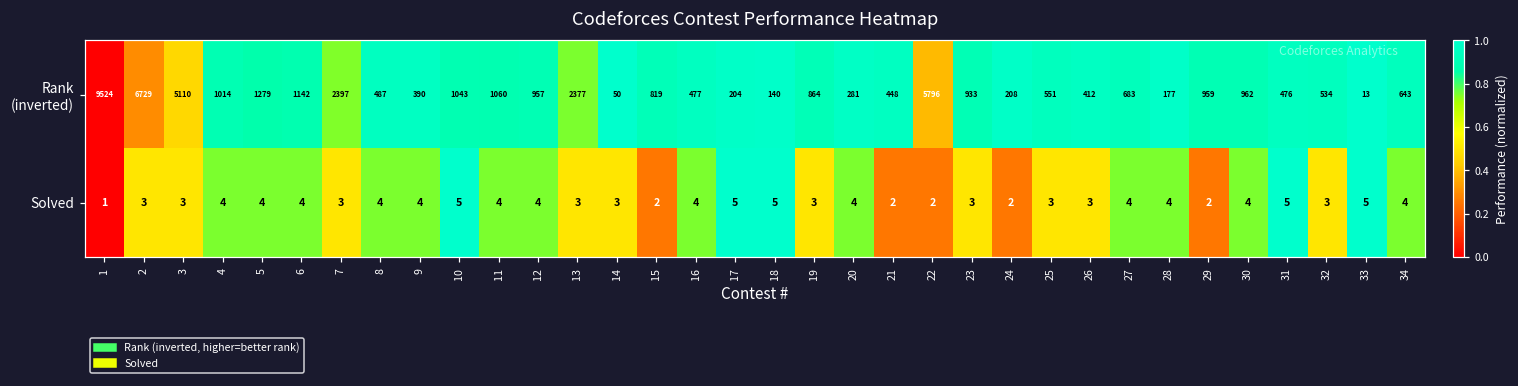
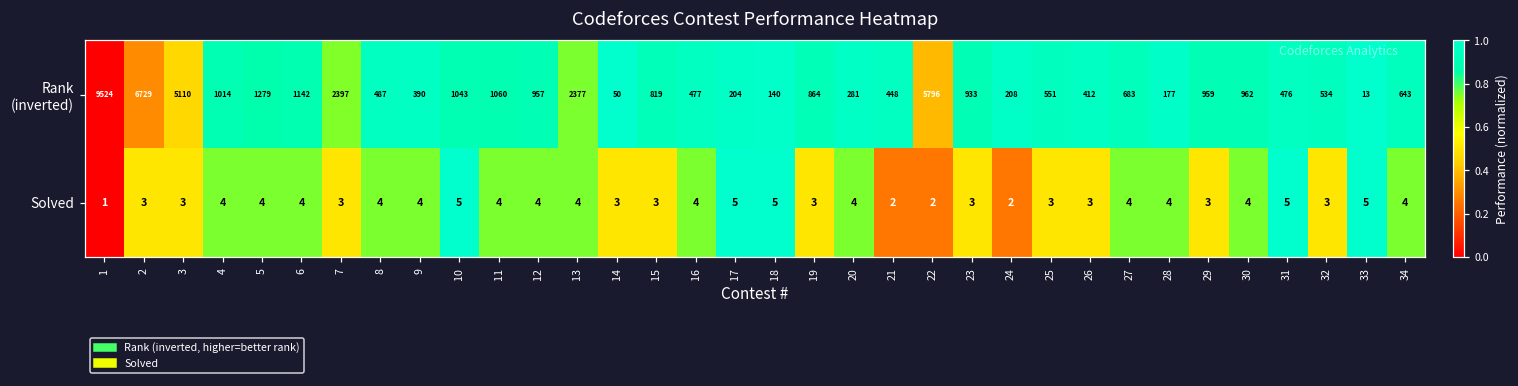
  {
    "Rank (inverted)": {
      "1": 9524,
      "2": 6729,
      "3": 5110,
      "4": 1014,
      "5": 1279,
      "6": 1142,
      "7": 2397,
      "8": 487,
      "9": 390,
      "10": 1043,
      "11": 1060,
      "12": 957,
      "13": 2377,
      "14": 50,
      "15": 819,
      "16": 477,
      "17": 204,
      "18": 140,
      "19": 864,
      "20": 281,
      "21": 448,
      "22": 5796,
      "23": 933,
      "24": 208,
      "25": 551,
      "26": 412,
      "27": 683,
      "28": 177,
      "29": 959,
      "30": 962,
      "31": 476,
      "33": 13,
      "34": 643
    },
    "Solved": {
      "1": 1,
      "2": 3,
      "3": 3,
      "4": 4,
      "5": 4,
      "6": 4,
      "7": 3,
      "8": 4,
      "9": 4,
      "10": 5,
      "11": 4,
      "12": 4,
-     "13": 3,
+     "13": 4,
      "14": 3,
-     "15": 2,
+     "15": 3,
      "16": 4,
      "17": 5,
      "18": 5,
      "19": 3,
      "20": 4,
      "21": 2,
      "22": 2,
      "23": 3,
      "24": 2,
      "25": 3,
      "26": 3,
      "27": 4,
      "28": 4,
-     "29": 2,
+     "29": 3,
      "30": 4,
      "31": 5,
      "32": 3,
      "33": 5,
      "34": 4
    }
  }
